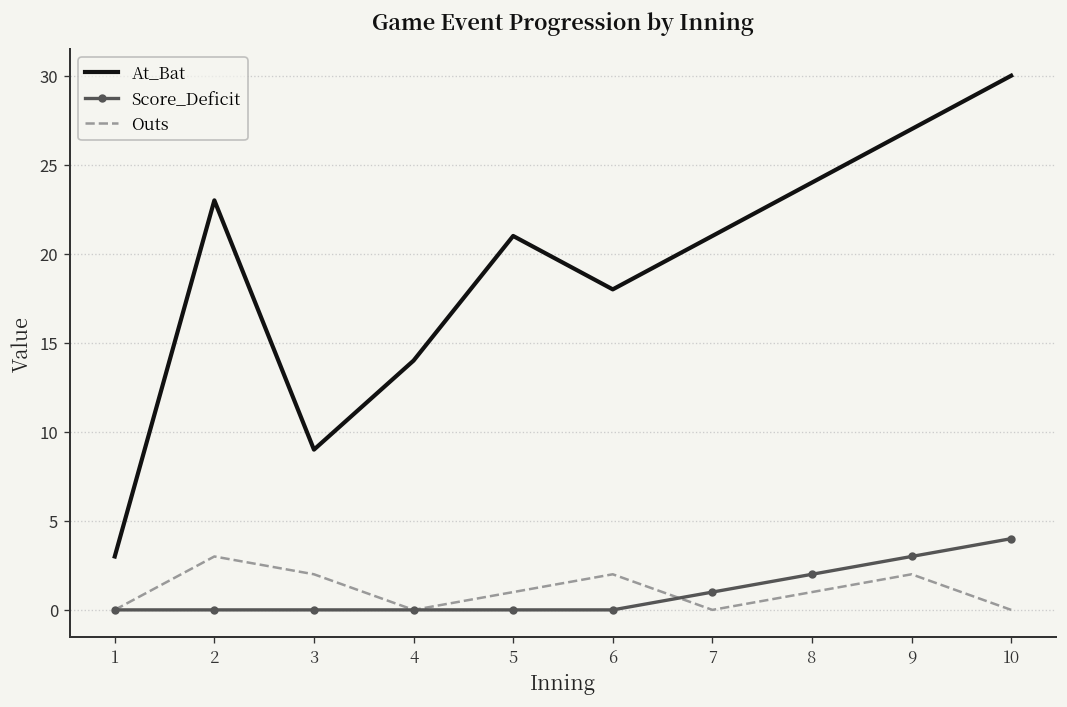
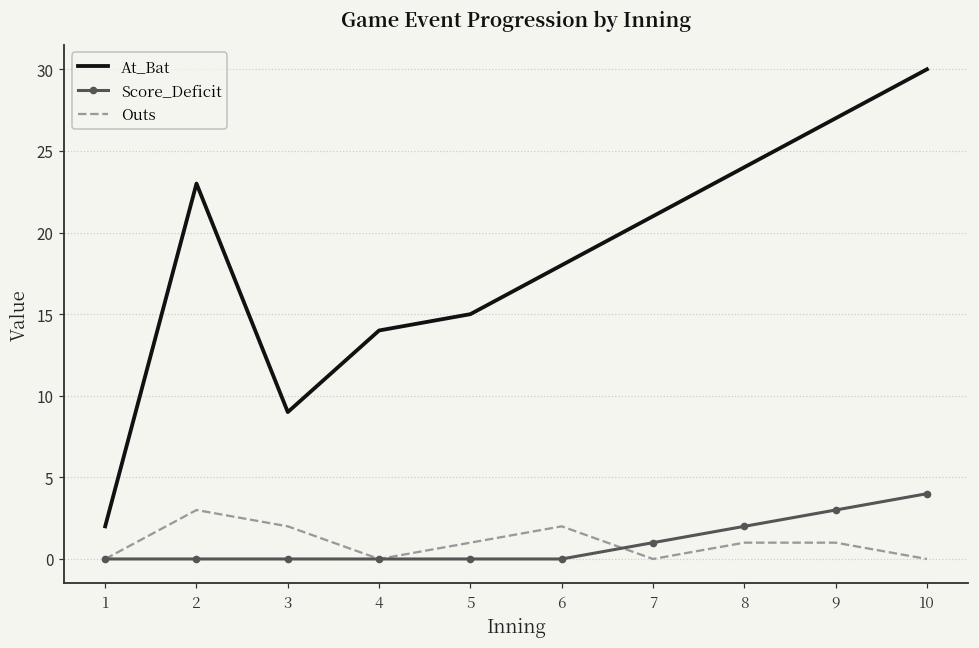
  {
    "At_Bat": {
-     "1": 3,
+     "1": 2,
      "2": 23,
      "3": 9,
      "4": 14,
-     "5": 21,
+     "5": 15,
      "6": 18,
      "7": 21,
      "8": 24,
      "9": 27,
      "10": 30
    },
    "Score_Deficit": {
      "2": 0,
      "3": 0,
      "5": 0,
      "6": 0,
      "7": 1,
      "8": 2,
      "9": 3,
      "10": 4
    },
    "Outs": {
      "2": 3,
      "3": 2,
      "5": 1,
      "6": 2,
      "7": 0,
      "8": 1,
-     "9": 2,
+     "9": 1,
      "10": 0
    }
  }
